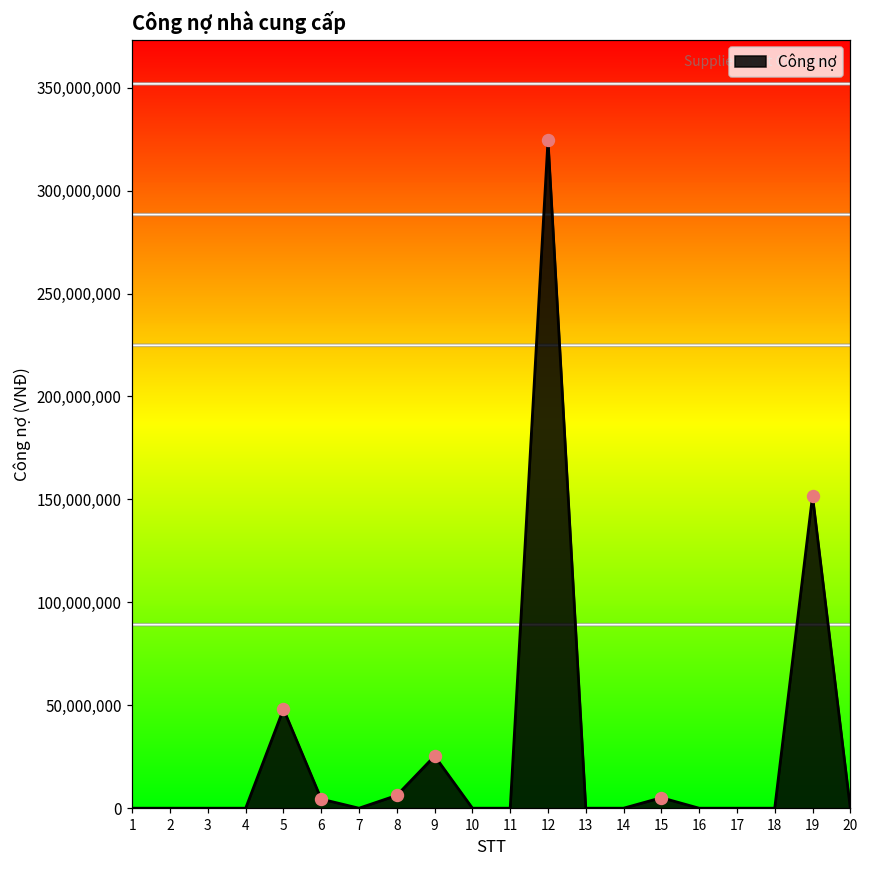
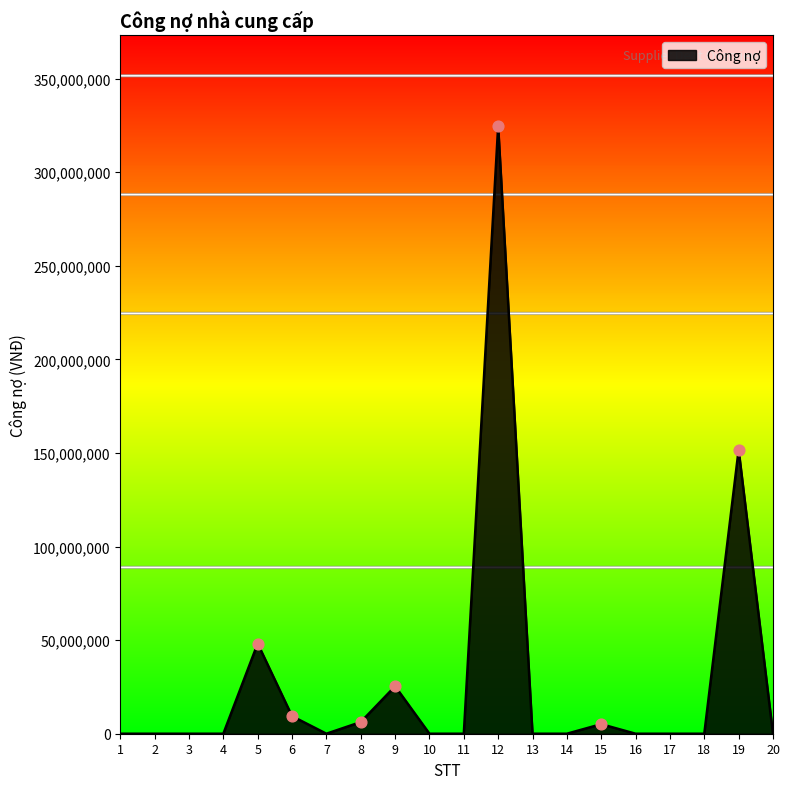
  {
    "Công nợ": {
      "1": "0",
      "2": "0",
      "3": "0",
      "4": "0",
-     "6": "4,000,000",
+     "6": "9,000,000",
      "7": "0",
      "10": "0",
      "11": "0",
      "13": "0",
      "14": "0",
      "16": "0",
      "17": "0",
      "18": "0",
      "20": "0"
    }
  }
